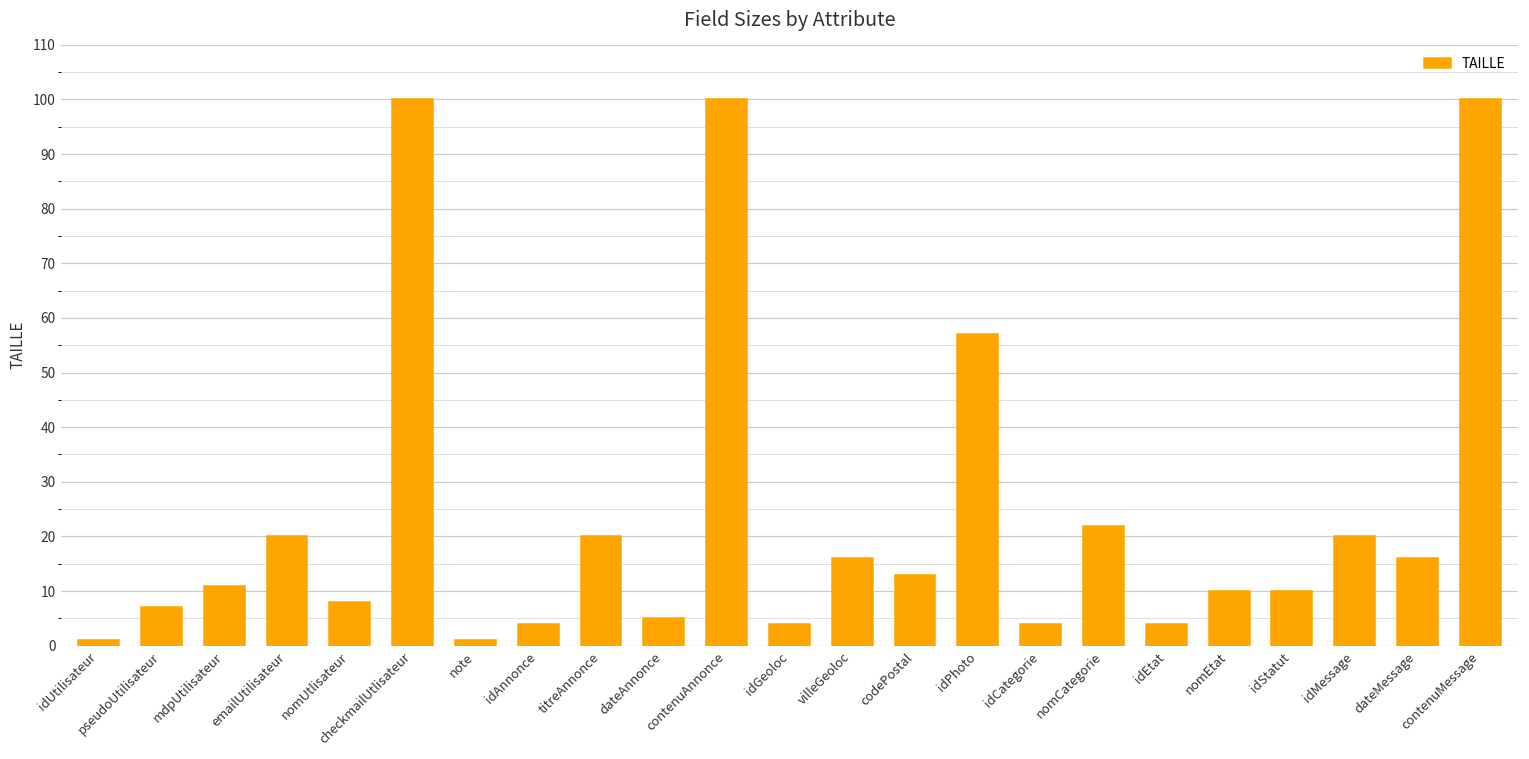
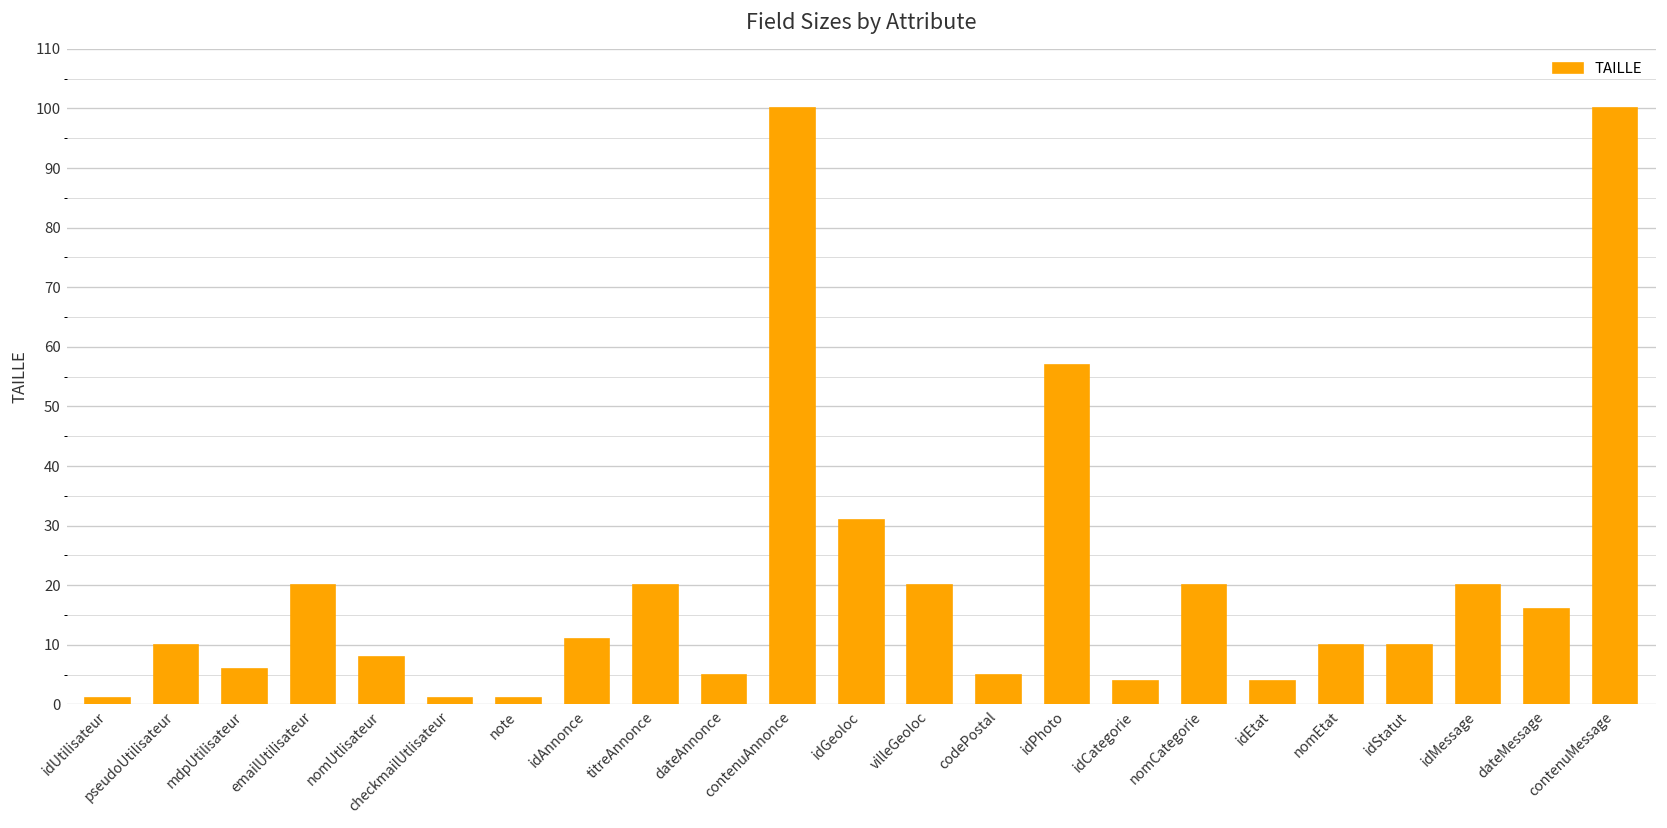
  {
    "idUtilisateur": 1,
-   "pseudoUtilisateur": 7,
-   "mdpUtilisateur": 11,
+   "pseudoUtilisateur": 10,
+   "mdpUtilisateur": 6,
    "emailUtilisateur": 20,
    "nomUtlisateur": 8,
-   "checkmailUtlisateur": 100,
+   "checkmailUtlisateur": 1,
    "note": 1,
-   "idAnnonce": 4,
+   "idAnnonce": 11,
    "titreAnnonce": 20,
    "dateAnnonce": 5,
    "contenuAnnonce": 100,
-   "idGeoloc": 4,
-   "villeGeoloc": 16,
-   "codePostal": 13,
+   "idGeoloc": 31,
+   "villeGeoloc": 20,
+   "codePostal": 5,
    "idPhoto": 57,
    "idCategorie": 4,
-   "nomCategorie": 22,
+   "nomCategorie": 20,
    "idEtat": 4,
    "nomEtat": 10,
    "idStatut": 10,
    "idMessage": 20,
    "dateMessage": 16,
    "contenuMessage": 100
  }
